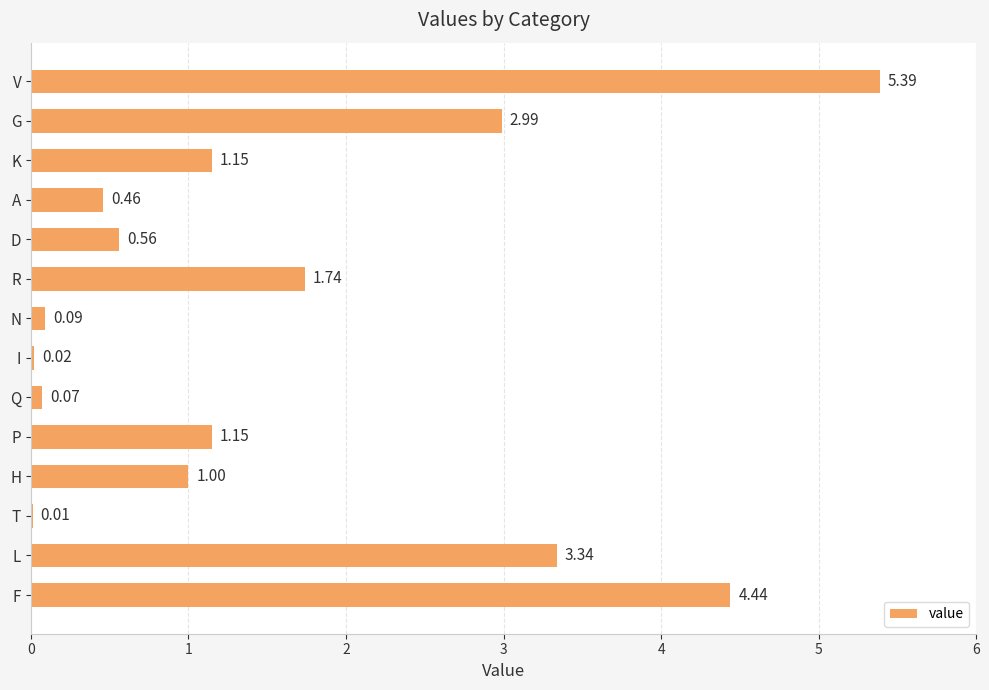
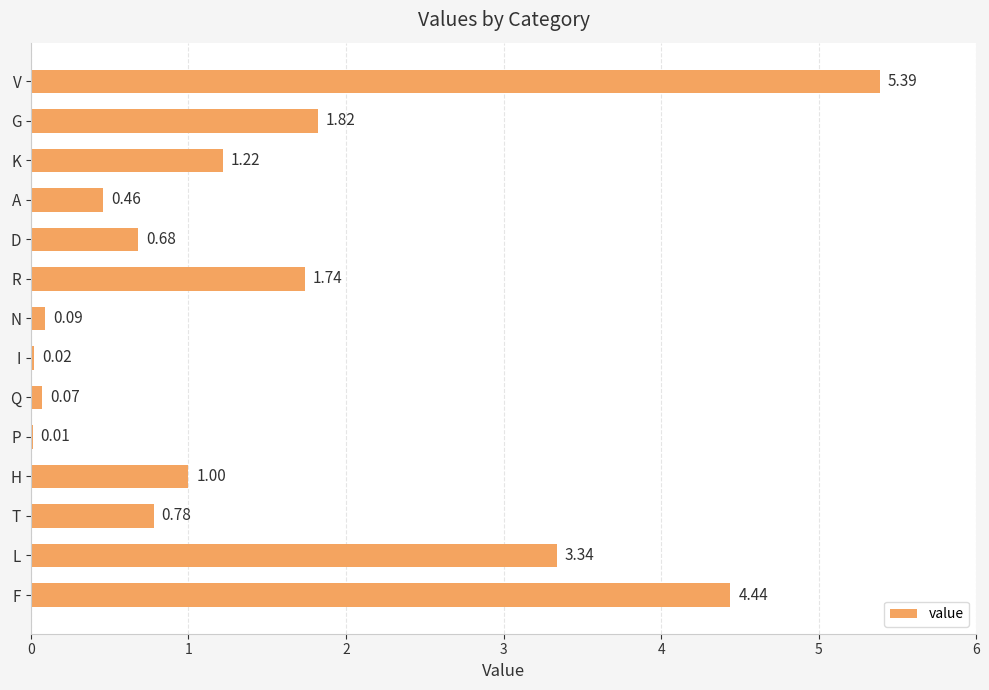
  {
    "V": 5.39,
-   "G": 2.99,
-   "K": 1.15,
+   "G": 1.82,
+   "K": 1.22,
    "A": 0.46,
-   "D": 0.56,
+   "D": 0.68,
    "R": 1.74,
    "N": 0.09,
    "I": 0.02,
    "Q": 0.07,
-   "P": 1.15,
+   "P": 0.01,
    "H": 1.00,
-   "T": 0.01,
+   "T": 0.78,
    "L": 3.34,
    "F": 4.44
  }
